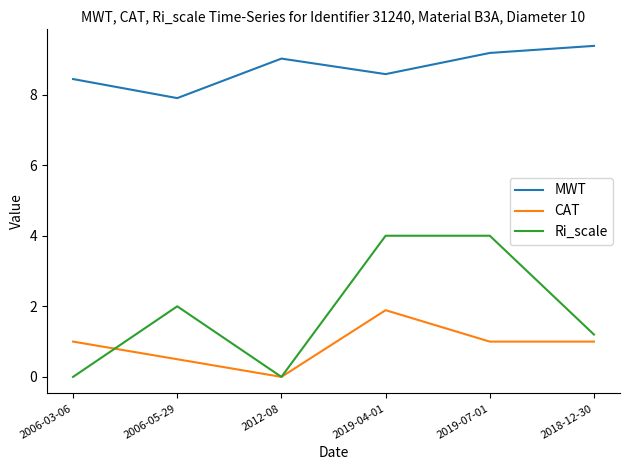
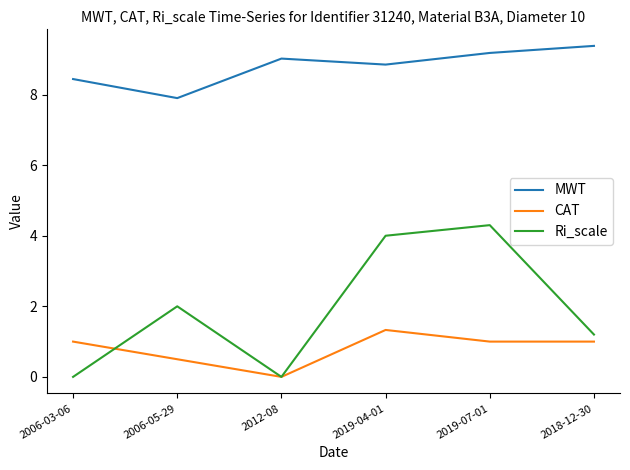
  {
    "MWT": {
      "2006-03-06": 8.4,
      "2006-05-29": 7.9,
      "2012-08": 9.0,
-     "2019-04-01": 8.6,
+     "2019-04-01": 8.9,
      "2019-07-01": 9.2,
      "2018-12-30": 9.4
    },
    "CAT": {
      "2006-03-06": 1.0,
      "2006-05-29": 0.5,
-     "2019-04-01": 1.9,
+     "2019-04-01": 1.3,
      "2019-07-01": 1.0,
      "2018-12-30": 1.0
    },
    "Ri_scale": {
      "2006-03-06": 0.0,
      "2006-05-29": 2.0,
      "2019-04-01": 4.0,
-     "2019-07-01": 4.0,
+     "2019-07-01": 4.3,
      "2018-12-30": 1.2
    }
  }
